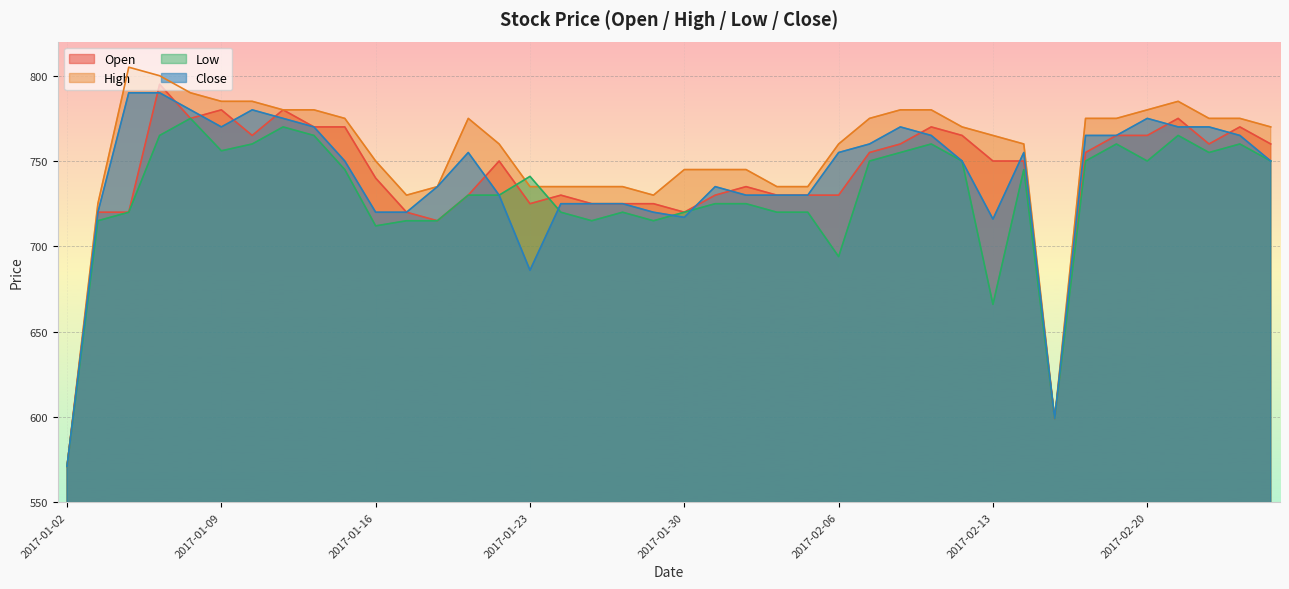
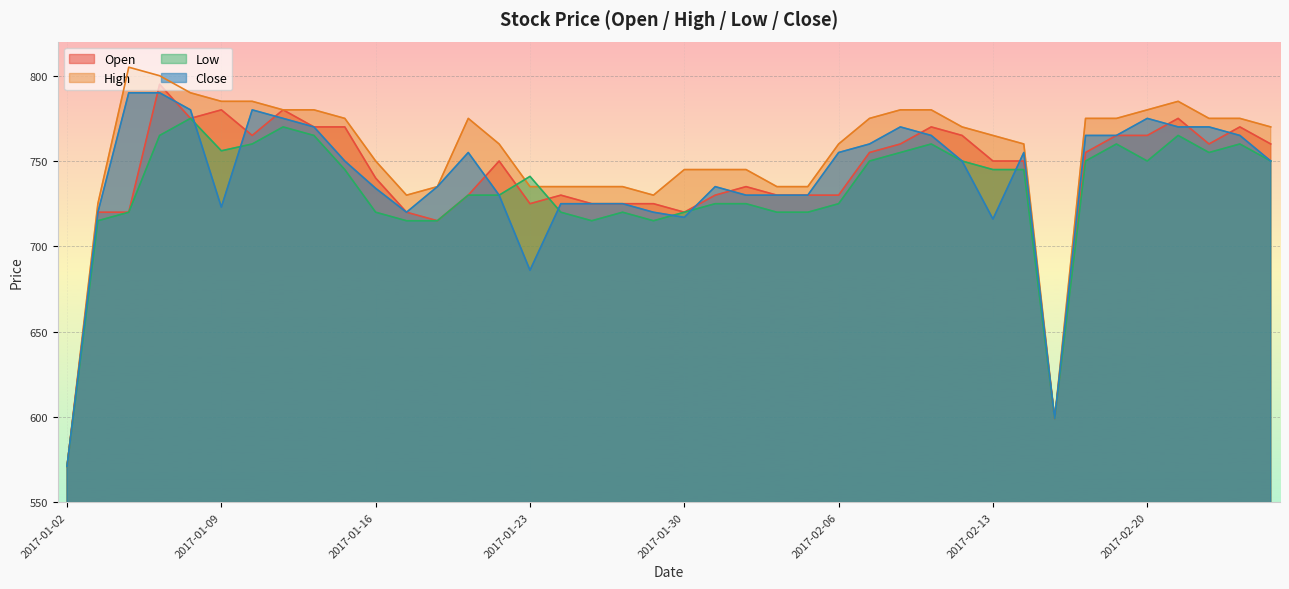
  {
    "Low": {
      "2017-01-09": 756,
-     "2017-01-16": 712,
+     "2017-01-16": 720,
      "2017-01-23": 741,
-     "2017-02-06": 694,
-     "2017-02-13": 666,
+     "2017-02-06": 725,
+     "2017-02-13": 745,
      "2017-02-20": 750
    },
    "Close": {
-     "2017-01-09": 770,
-     "2017-01-16": 720,
+     "2017-01-09": 723,
+     "2017-01-16": 734,
      "2017-01-23": 686,
      "2017-01-30": 717,
      "2017-02-06": 755,
      "2017-02-13": 716,
      "2017-02-20": 775
    }
  }
